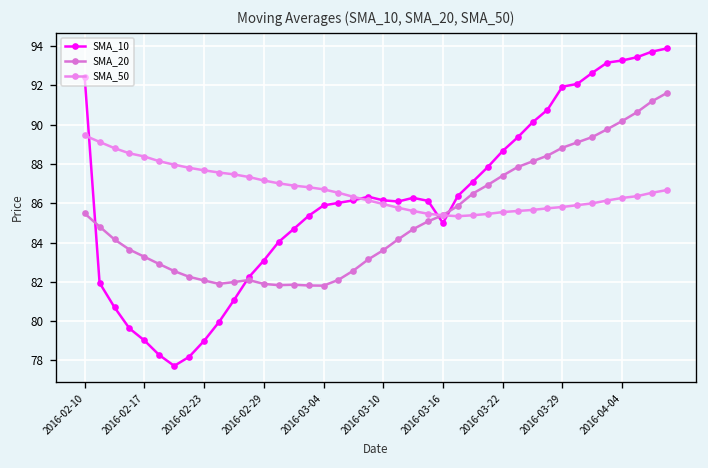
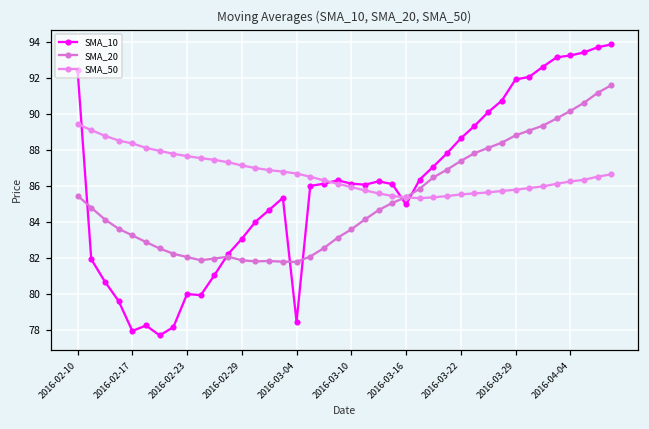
  {
    "SMA_10": {
-     "2016-02-17": 79.0,
-     "2016-02-23": 79.0,
+     "2016-02-17": 78.0,
+     "2016-02-23": 80.0,
      "2016-02-29": 83.1,
-     "2016-03-04": 85.9,
+     "2016-03-04": 78.5,
      "2016-03-10": 86.1,
      "2016-03-16": 85.0,
      "2016-03-22": 88.7,
      "2016-03-29": 91.9,
      "2016-04-04": 93.3
    }
  }
